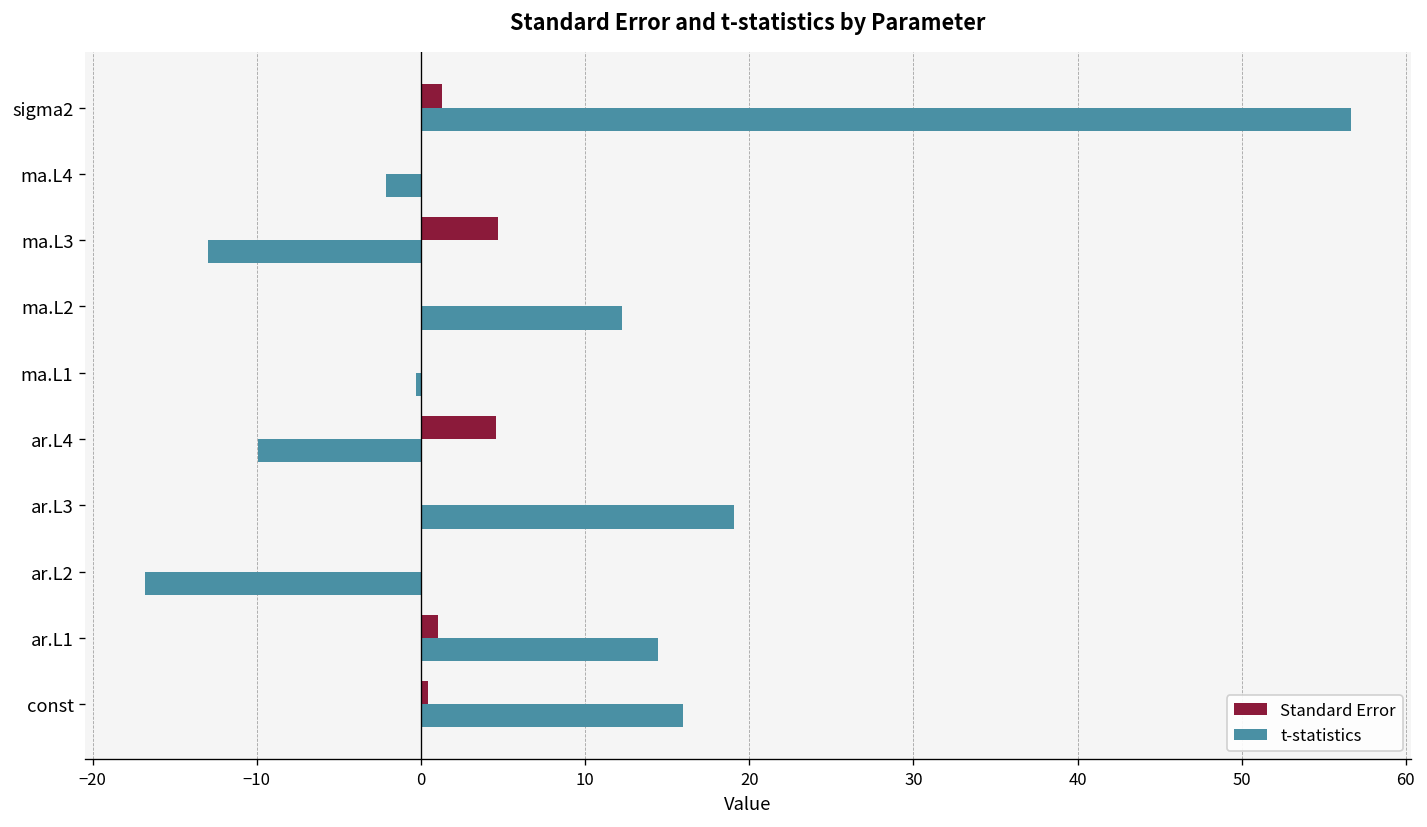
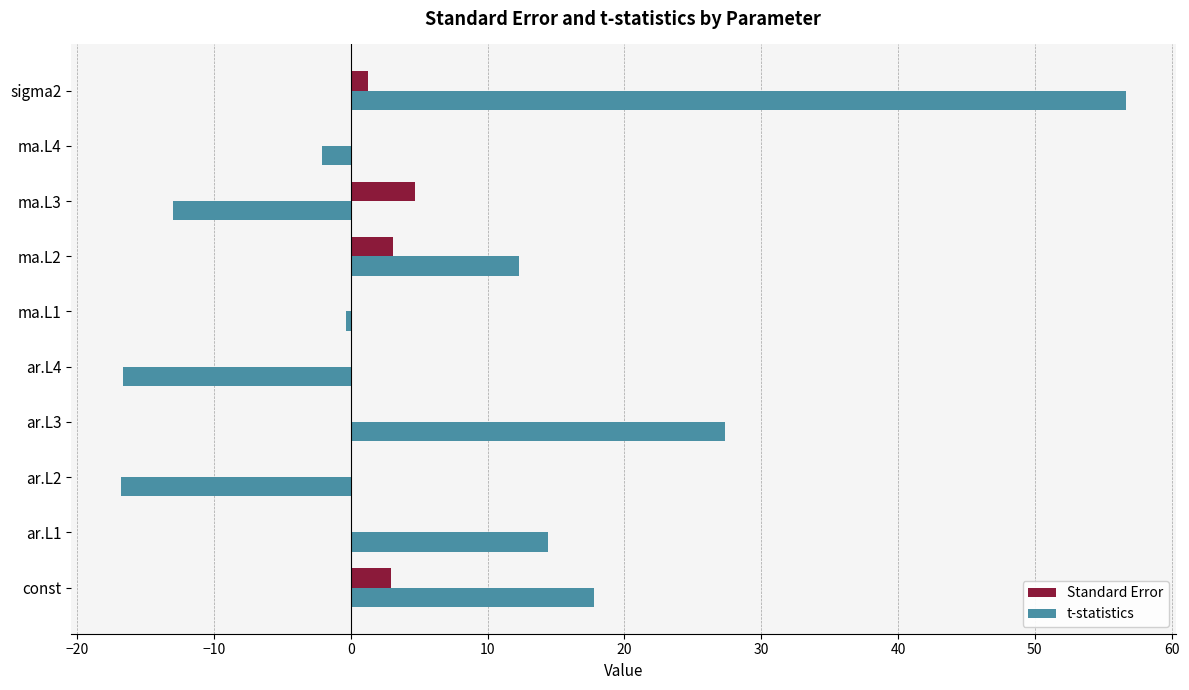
  {
    "Standard Error": {
      "sigma2": 1.3,
      "ma.L3": 4.7,
-     "ma.L2": 0.0,
-     "ar.L4": 4.6,
-     "ar.L1": 1.0,
-     "const": 0.4
+     "ma.L2": 3.1,
+     "ar.L4": 0.1,
+     "ar.L1": 0.1,
+     "const": 3.0
    },
    "t-statistics": {
      "sigma2": 56.6,
      "ma.L4": -2.1,
      "ma.L3": -13.0,
      "ma.L2": 12.3,
      "ma.L1": -0.3,
-     "ar.L4": -9.9,
-     "ar.L3": 19.1,
+     "ar.L4": -16.7,
+     "ar.L3": 27.4,
      "ar.L2": -16.8,
      "ar.L1": 14.4,
-     "const": 15.9
+     "const": 17.8
    }
  }
